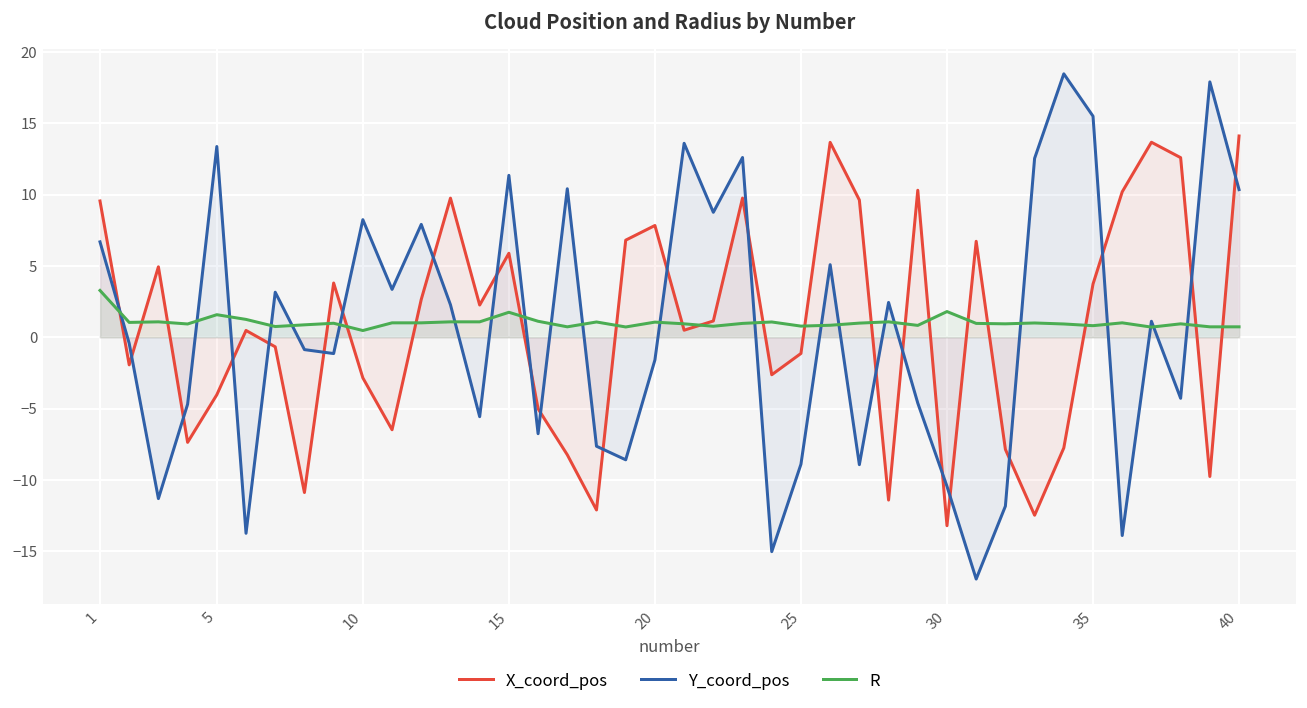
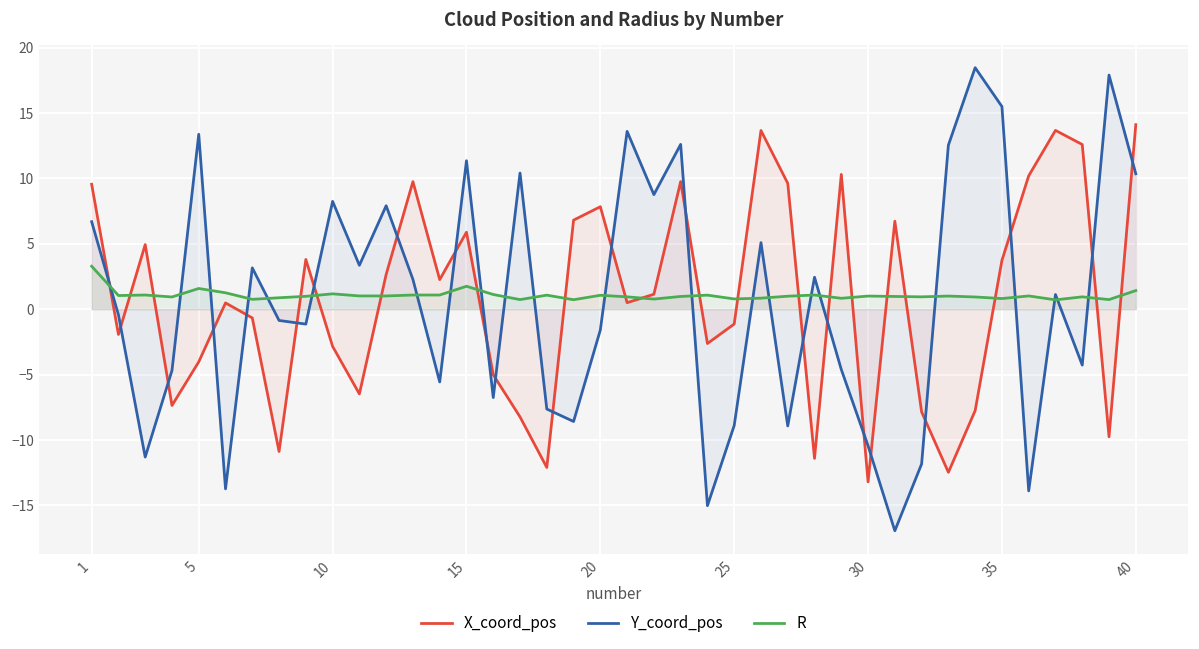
  {
    "R": {
      "1": 3.3,
      "5": 1.6,
-     "10": 0.5,
+     "10": 1.2,
      "15": 1.8,
      "20": 1.1,
      "25": 0.8,
-     "30": 1.8,
+     "30": 1.0,
      "35": 0.8,
-     "40": 0.7
+     "40": 1.4
    }
  }
